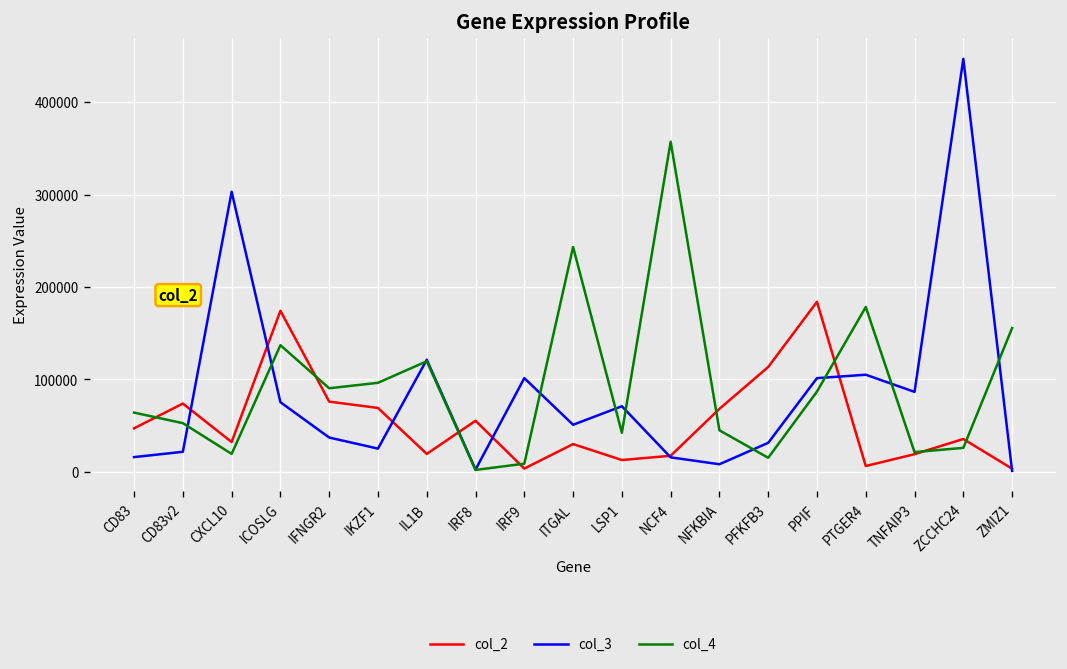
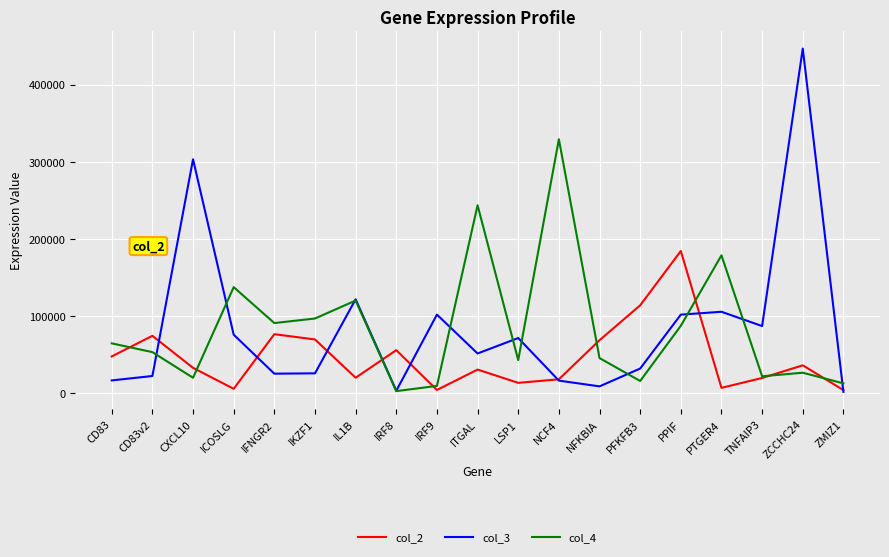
  {
    "col_2": {
      "CD83": 50000,
      "CD83v2": 70000,
      "CXCL10": 30000,
-     "ICOSLG": 170000,
+     "ICOSLG": 10000,
      "IFNGR2": 80000,
      "IKZF1": 70000,
      "IL1B": 20000,
      "IRF8": 60000,
      "IRF9": 0,
      "ITGAL": 30000,
      "LSP1": 10000,
      "NFKBIA": 70000,
      "PFKFB3": 110000,
      "PPIF": 180000,
      "PTGER4": 10000,
      "ZCCHC24": 40000
    },
    "col_3": {
      "CD83": 20000,
      "CD83v2": 20000,
      "CXCL10": 300000,
      "ICOSLG": 80000,
-     "IFNGR2": 40000,
+     "IFNGR2": 20000,
      "IKZF1": 30000,
      "IRF9": 100000,
      "ITGAL": 50000,
      "LSP1": 70000,
      "NFKBIA": 10000,
      "PFKFB3": 30000,
      "PPIF": 100000,
      "PTGER4": 110000,
      "TNFAIP3": 90000,
      "ZCCHC24": 450000
    },
    "col_4": {
      "CD83": 60000,
      "CD83v2": 50000,
      "CXCL10": 20000,
      "ICOSLG": 140000,
      "IFNGR2": 90000,
      "IKZF1": 100000,
      "IRF9": 10000,
      "ITGAL": 240000,
      "LSP1": 40000,
-     "NCF4": 360000,
+     "NCF4": 330000,
      "NFKBIA": 50000,
      "PFKFB3": 20000,
      "PPIF": 90000,
      "PTGER4": 180000,
      "ZCCHC24": 30000,
-     "ZMIZ1": 160000
+     "ZMIZ1": 10000
    }
  }
